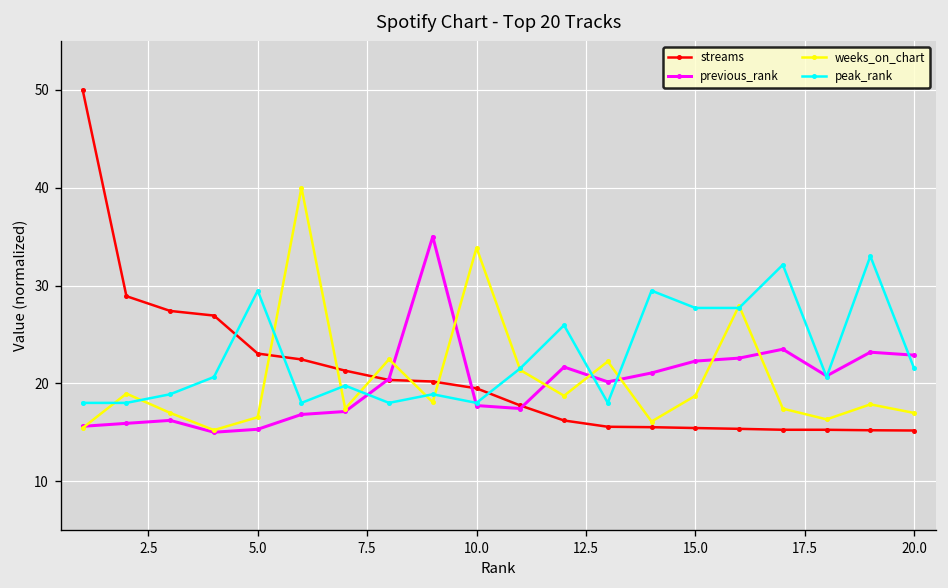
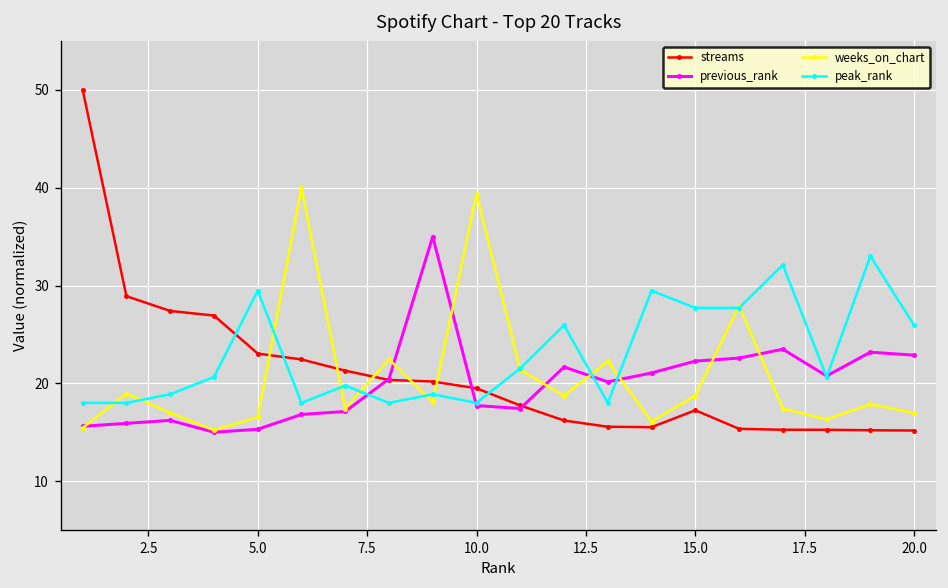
  {
    "streams": {
      "5.0": 23,
      "10.0": 19,
-     "15.0": 15,
+     "15.0": 17,
      "20.0": 15
    },
    "previous_rank": {
      "5.0": 15,
      "15.0": 22,
      "20.0": 23
    },
    "weeks_on_chart": {
      "5.0": 17,
-     "10.0": 34,
+     "10.0": 39,
      "15.0": 19,
      "20.0": 17
    },
    "peak_rank": {
      "5.0": 29,
      "15.0": 28,
-     "20.0": 22
+     "20.0": 26
    }
  }
